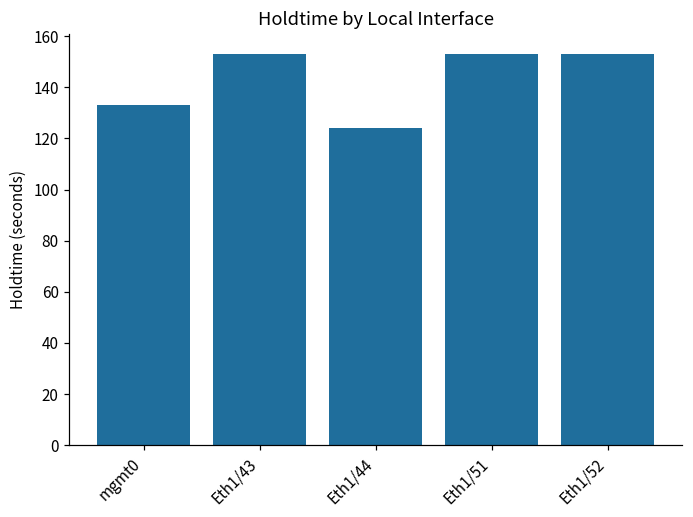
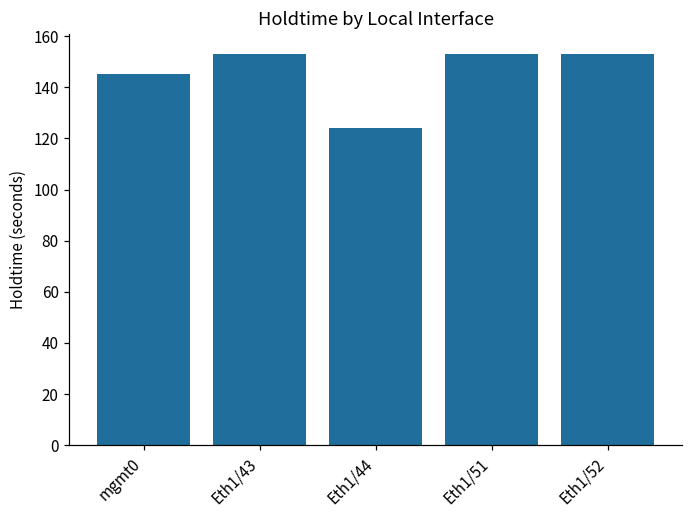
  {
-   "mgmt0": 133,
+   "mgmt0": 145,
    "Eth1/43": 153,
    "Eth1/44": 124,
    "Eth1/51": 153,
    "Eth1/52": 153
  }
